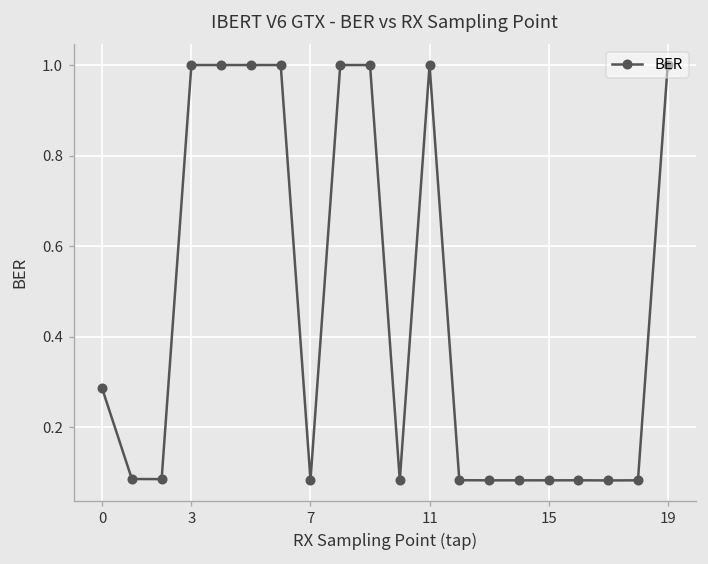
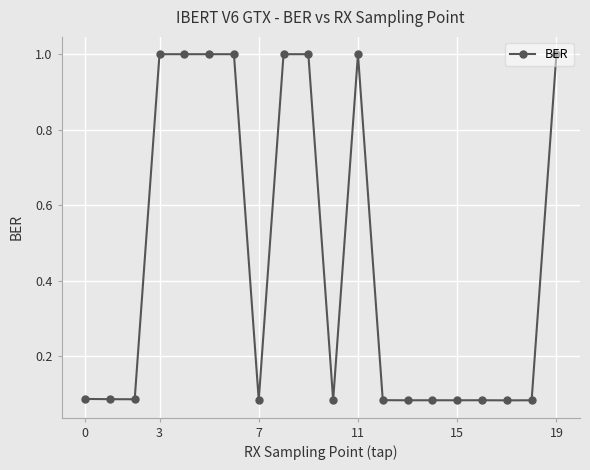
  {
-   "0": 0.29,
+   "0": 0.09,
    "3": 1.00,
    "7": 0.08,
    "11": 1.00,
    "15": 0.08
  }
